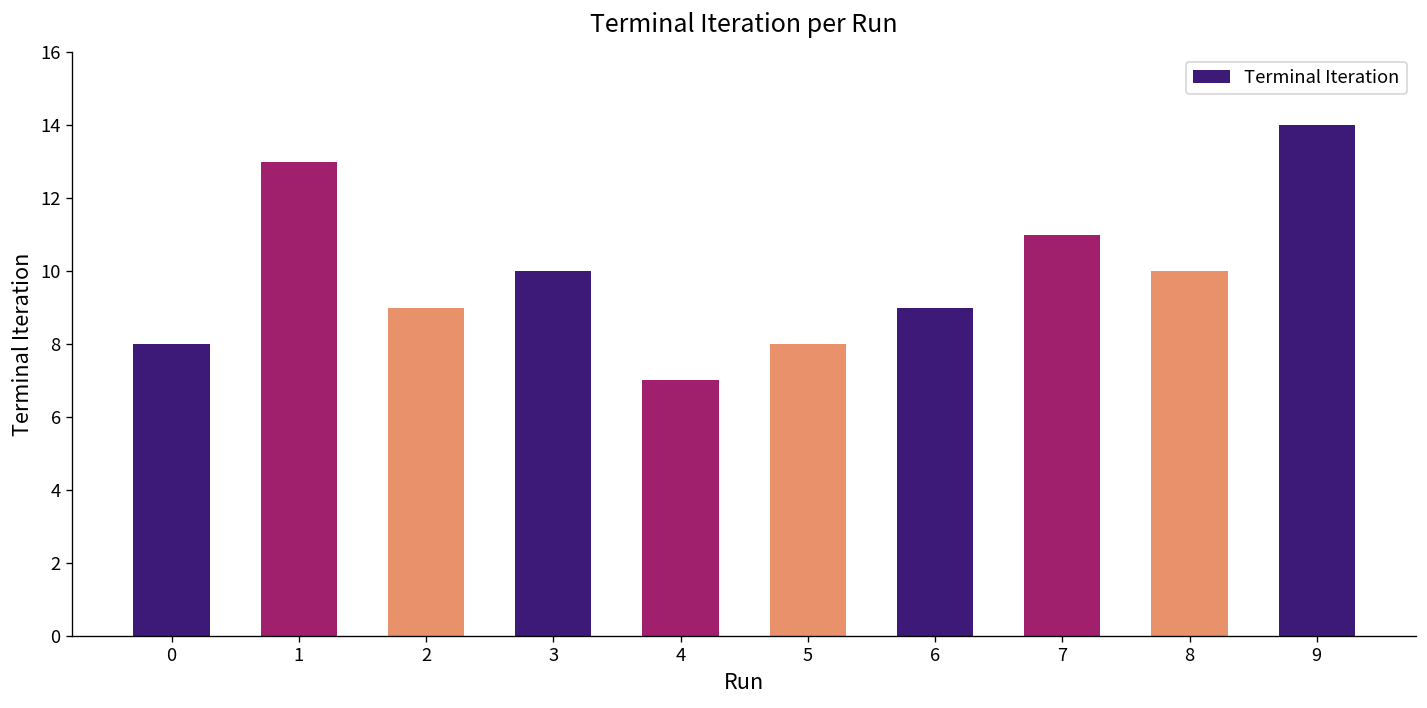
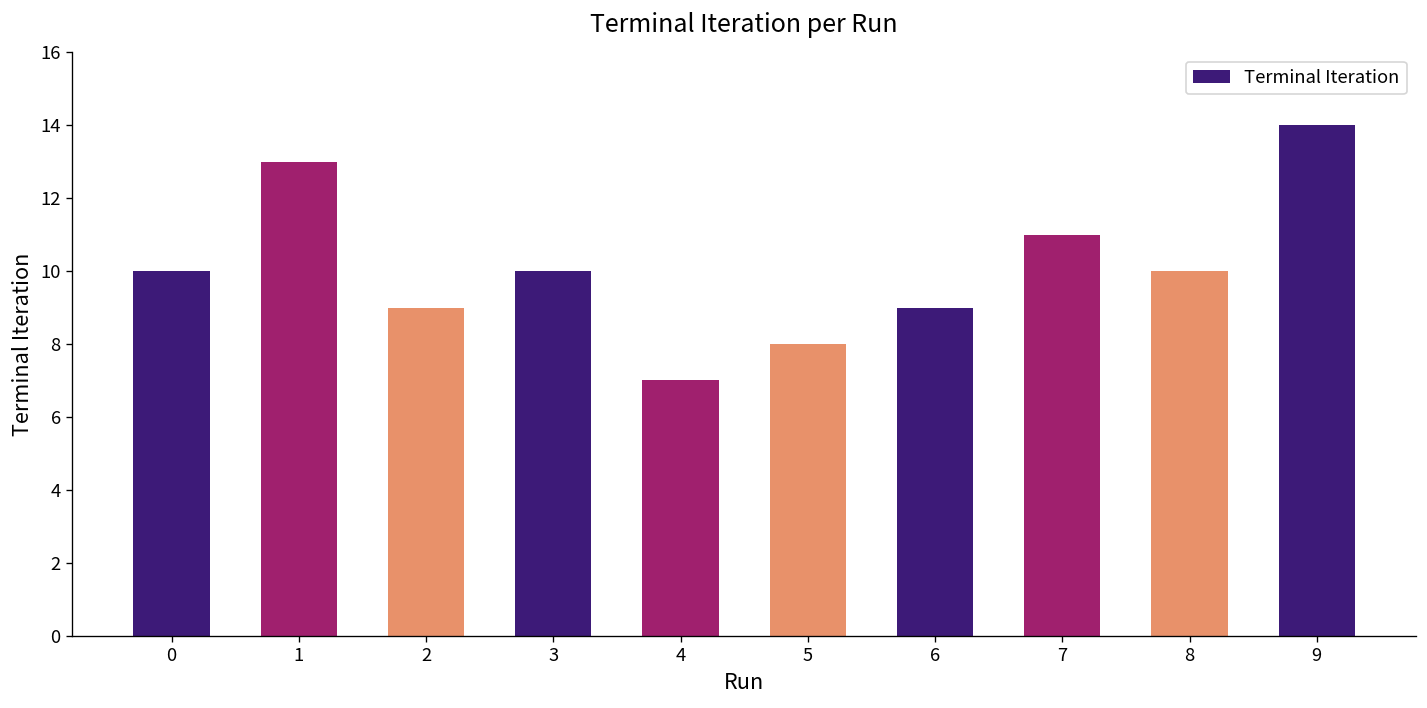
  {
-   "0": 8,
+   "0": 10,
    "1": 13,
    "2": 9,
    "3": 10,
    "4": 7,
    "5": 8,
    "6": 9,
    "7": 11,
    "8": 10,
    "9": 14
  }
